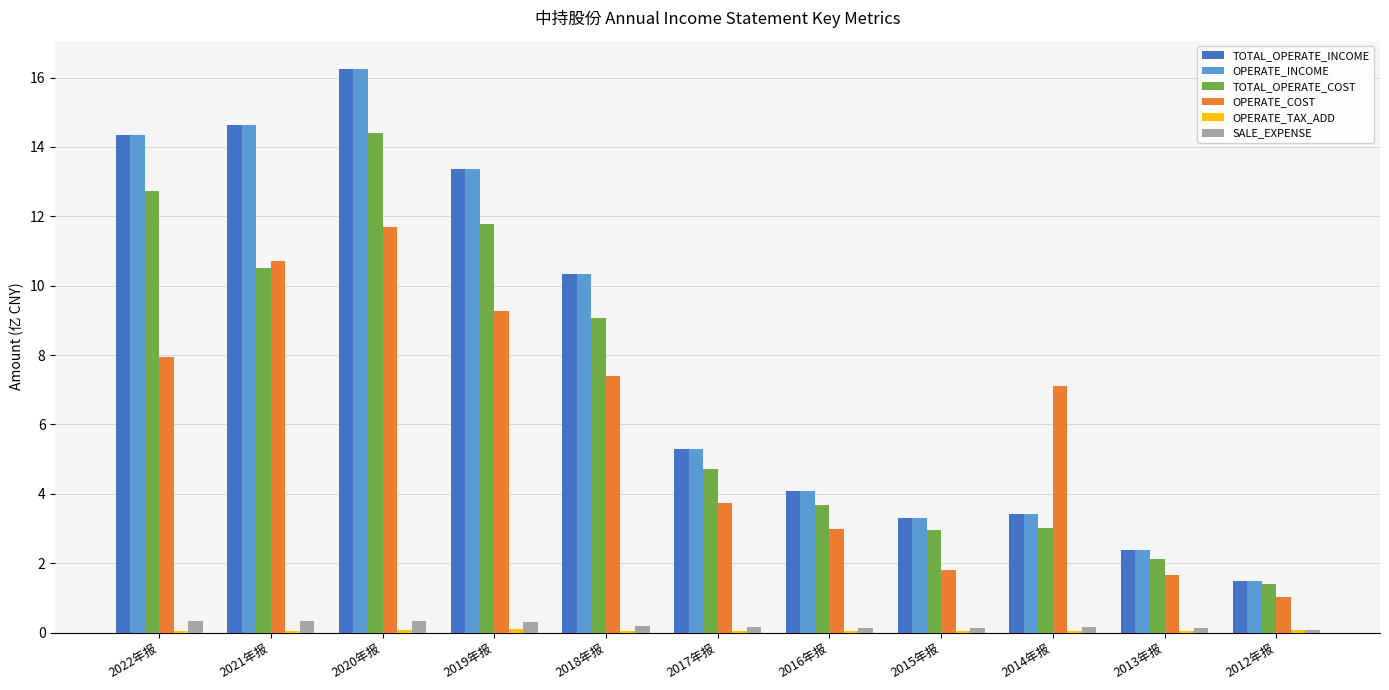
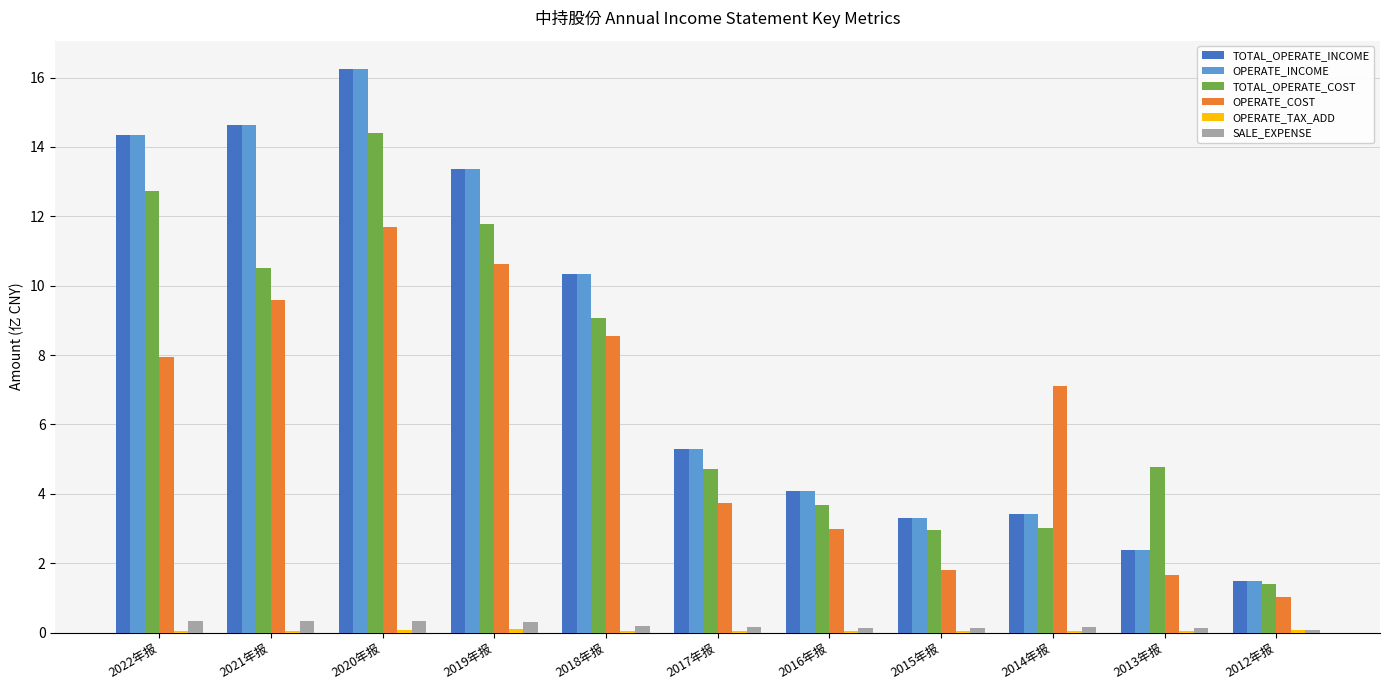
  {
    "TOTAL_OPERATE_COST": {
      "2022年报": 12.7,
      "2021年报": 10.5,
      "2020年报": 14.4,
      "2019年报": 11.8,
      "2018年报": 9.1,
      "2017年报": 4.7,
      "2016年报": 3.7,
      "2015年报": 3.0,
      "2014年报": 3.0,
-     "2013年报": 2.1,
+     "2013年报": 4.8,
      "2012年报": 1.4
    },
    "OPERATE_COST": {
      "2022年报": 7.9,
-     "2021年报": 10.7,
+     "2021年报": 9.6,
      "2020年报": 11.7,
-     "2019年报": 9.3,
-     "2018年报": 7.4,
+     "2019年报": 10.6,
+     "2018年报": 8.6,
      "2017年报": 3.7,
      "2016年报": 3.0,
      "2015年报": 1.8,
      "2014年报": 7.1,
      "2013年报": 1.7,
      "2012年报": 1.0
    },
    "OPERATE_TAX_ADD": {
      "2020年报": 0.1,
      "2019年报": 0.1
    },
    "SALE_EXPENSE": {
      "2022年报": 0.3,
      "2021年报": 0.3,
      "2020年报": 0.3,
      "2019年报": 0.3,
      "2018年报": 0.2,
      "2017年报": 0.2,
      "2016年报": 0.1,
      "2015年报": 0.1,
      "2014年报": 0.2,
      "2013年报": 0.1
    }
  }
